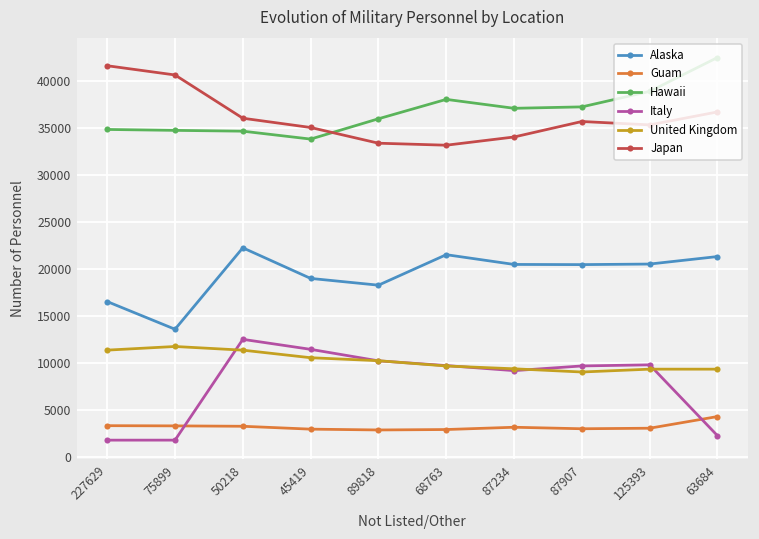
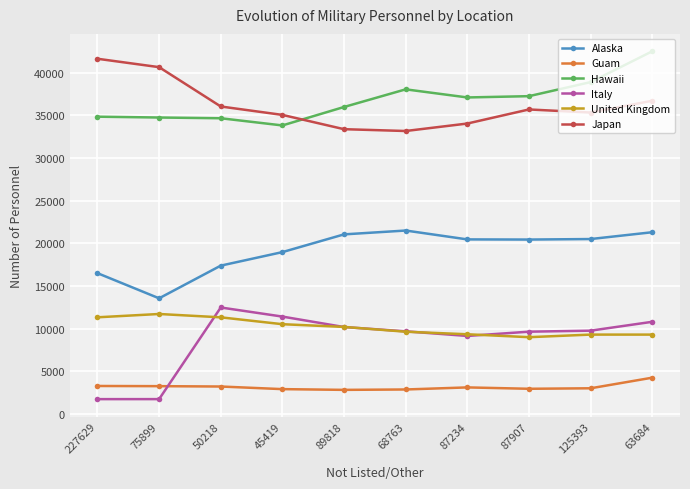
  {
    "Alaska": {
      "227629": 17000,
      "75899": 14000,
-     "50218": 22000,
+     "50218": 17000,
      "45419": 19000,
-     "89818": 18000,
+     "89818": 21000,
      "68763": 22000,
      "87234": 20000,
      "87907": 20000,
      "125393": 21000,
      "63684": 21000
    },
    "Hawaii": {
      "227629": 35000,
      "75899": 35000,
      "50218": 35000,
      "45419": 34000,
      "89818": 36000,
      "68763": 38000,
      "87234": 37000,
      "87907": 37000
    },
    "Italy": {
      "227629": 2000,
      "75899": 2000,
      "50218": 12000,
      "45419": 11000,
      "87907": 10000,
      "125393": 10000,
-     "63684": 2000
+     "63684": 11000
    }
  }
